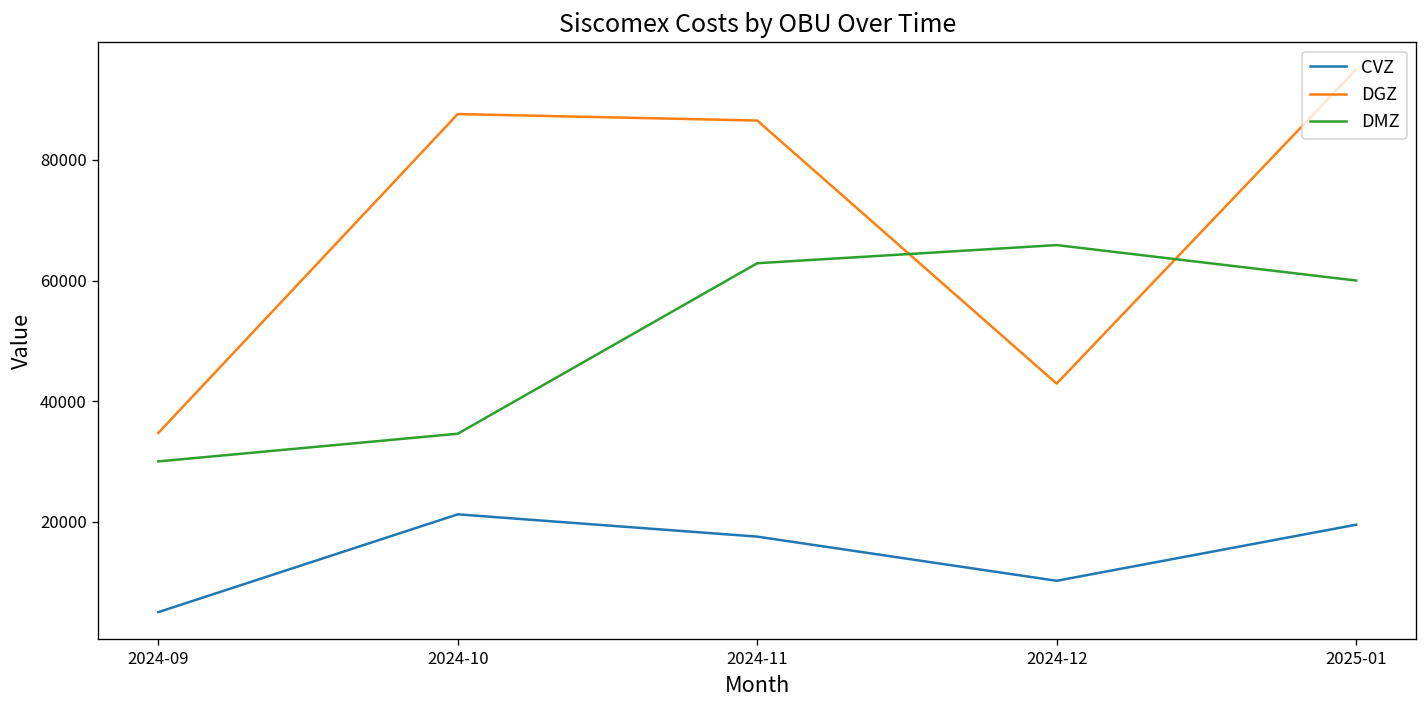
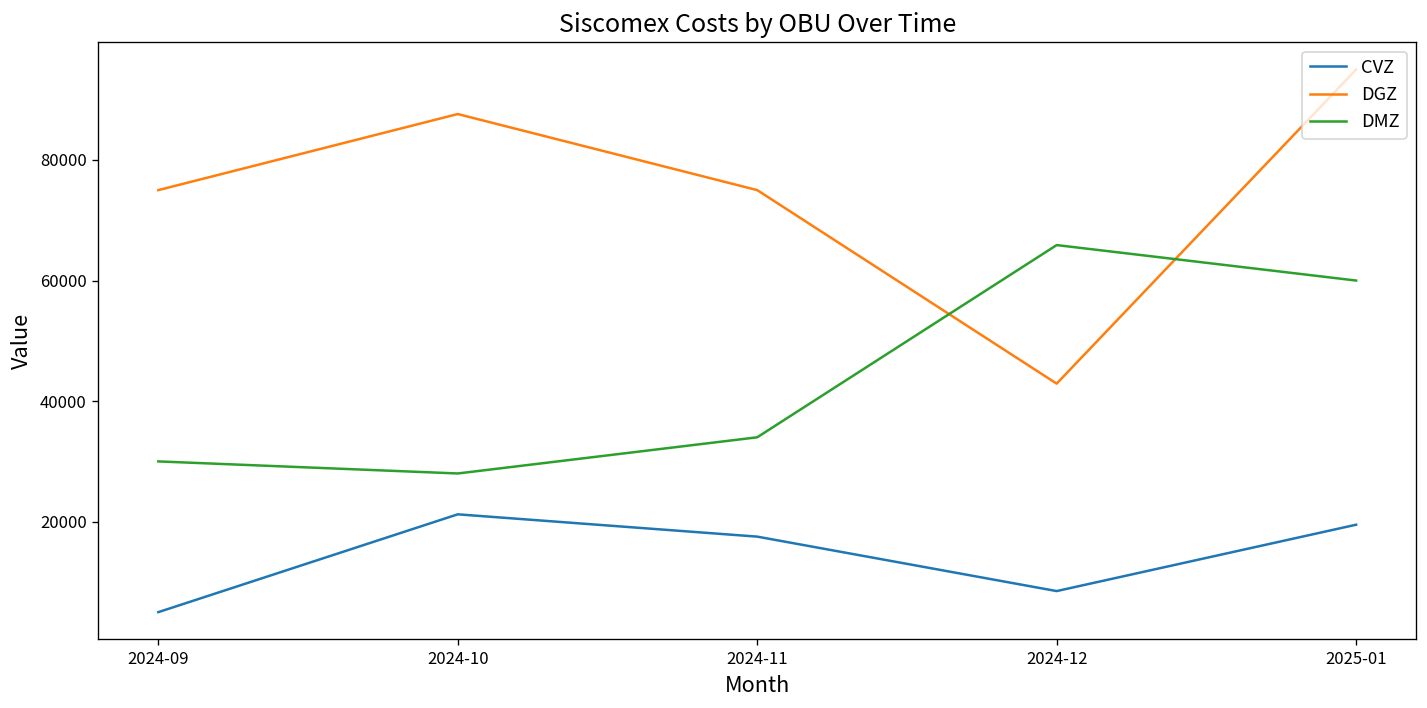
  {
    "CVZ": {
      "2024-09": 5000,
      "2024-10": 21000,
      "2024-11": 18000,
-     "2024-12": 10000,
+     "2024-12": 8000,
      "2025-01": 20000
    },
    "DGZ": {
-     "2024-09": 35000,
+     "2024-09": 75000,
      "2024-10": 88000,
-     "2024-11": 87000,
+     "2024-11": 75000,
      "2024-12": 43000
    },
    "DMZ": {
      "2024-09": 30000,
-     "2024-10": 35000,
-     "2024-11": 63000,
+     "2024-10": 28000,
+     "2024-11": 34000,
      "2024-12": 66000,
      "2025-01": 60000
    }
  }
